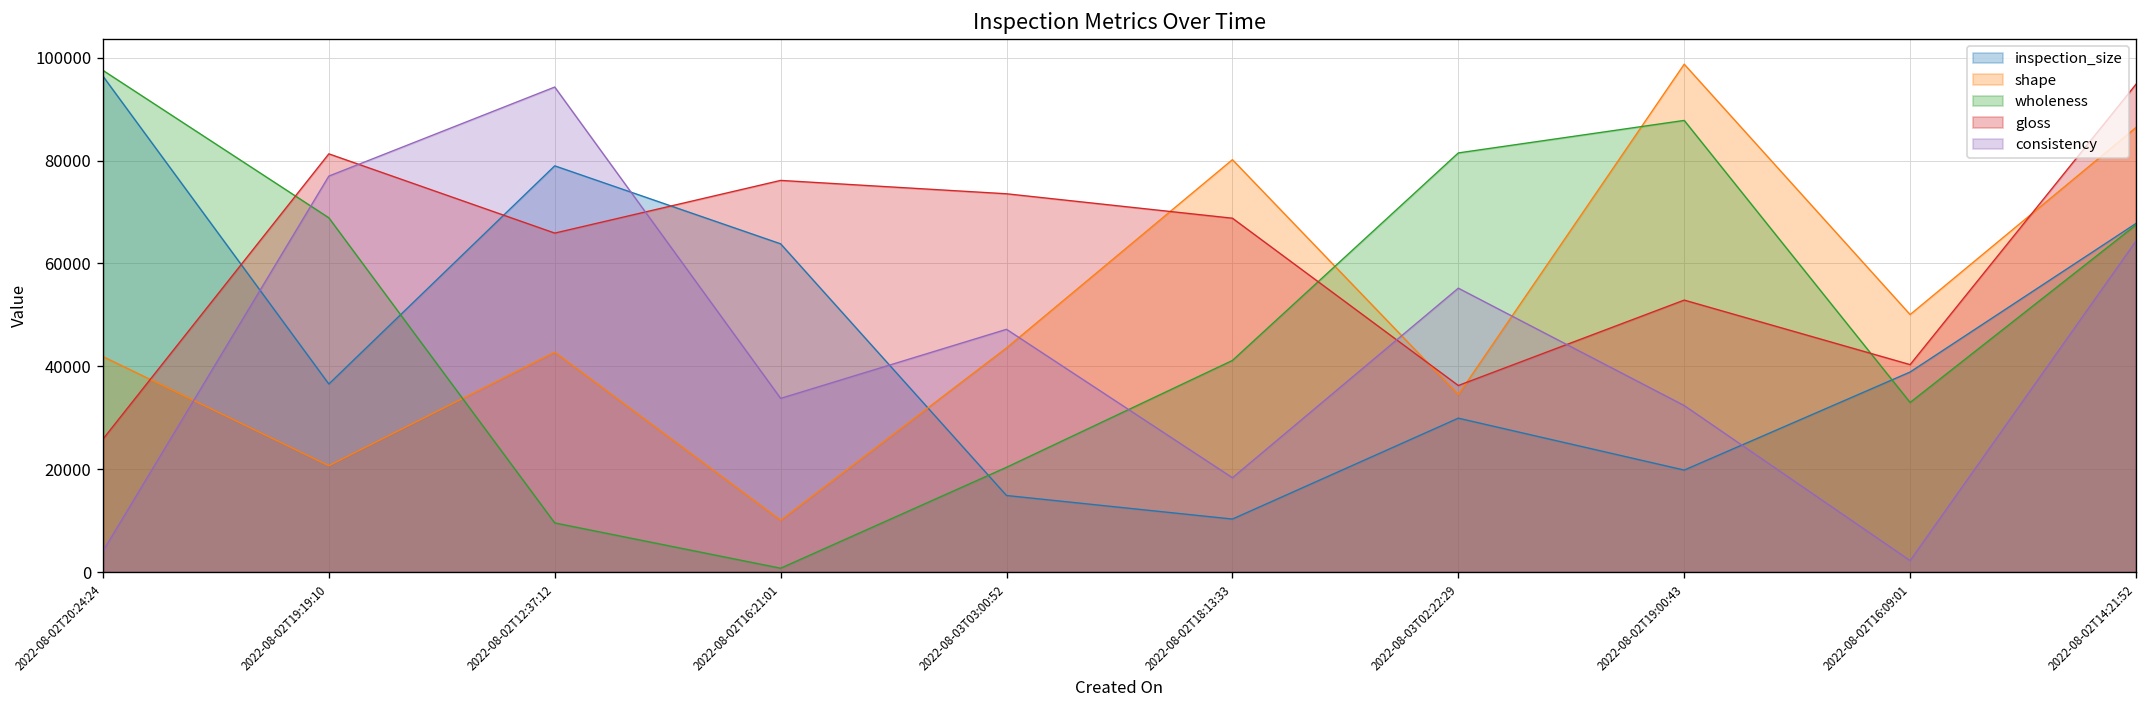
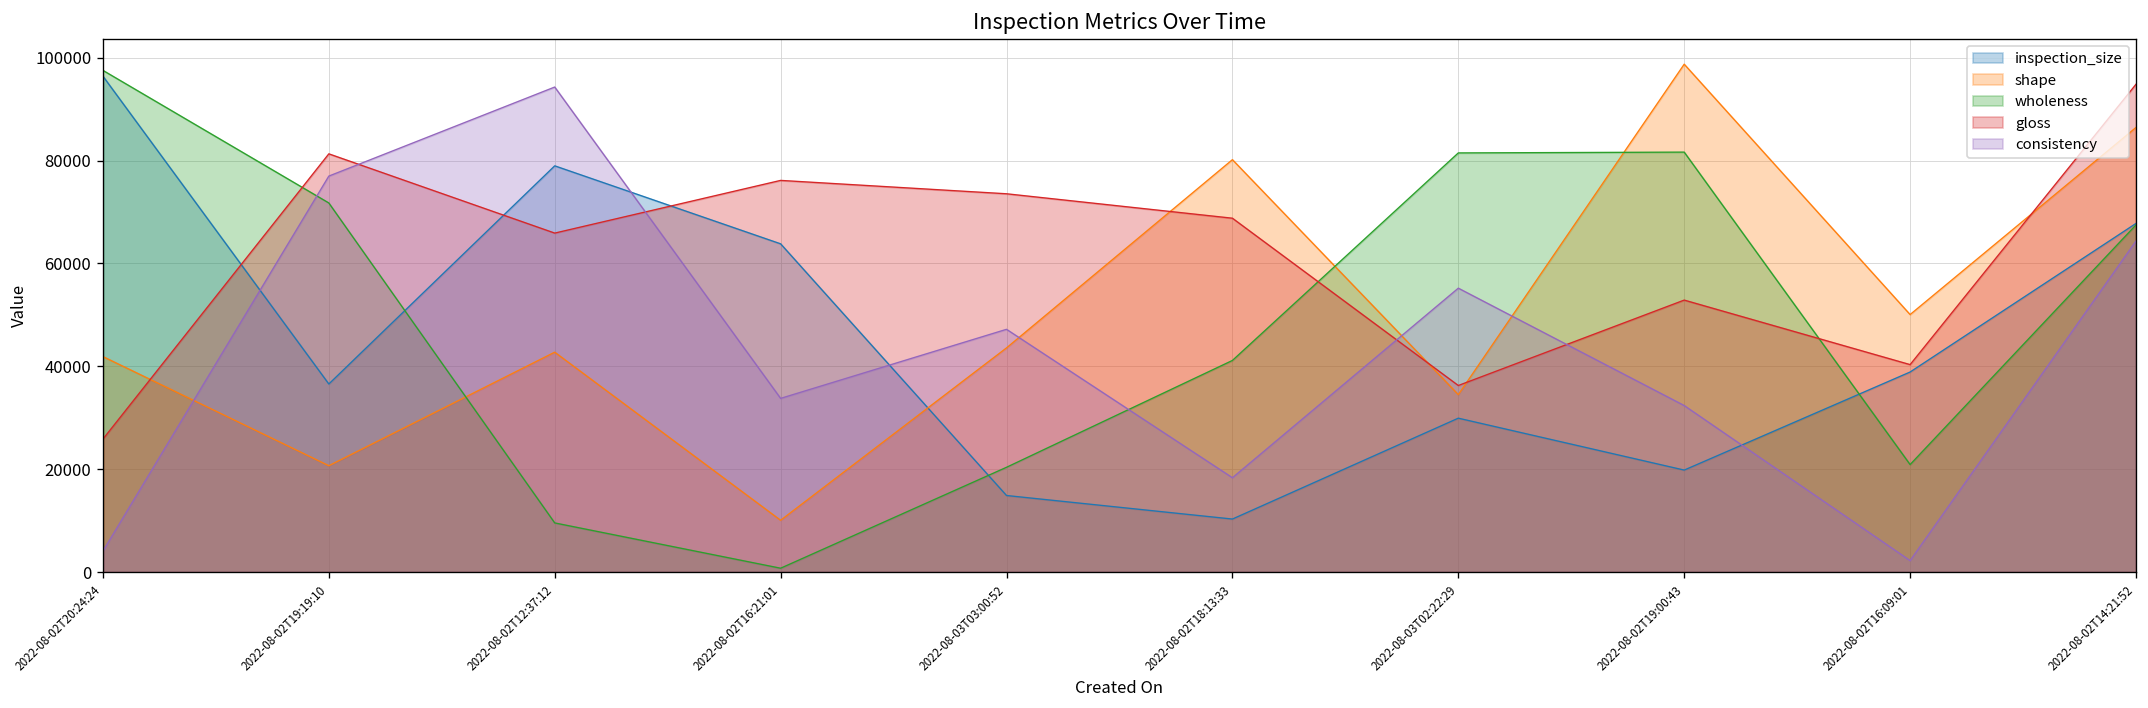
  {
    "wholeness": {
      "2022-08-02T20:24:24": 98000,
-     "2022-08-02T19:19:10": 69000,
+     "2022-08-02T19:19:10": 72000,
      "2022-08-02T12:37:12": 10000,
      "2022-08-02T16:21:01": 1000,
      "2022-08-03T03:00:52": 20000,
      "2022-08-02T18:13:33": 41000,
      "2022-08-03T02:22:29": 81000,
-     "2022-08-02T19:00:43": 88000,
-     "2022-08-02T16:09:01": 33000
+     "2022-08-02T19:00:43": 82000,
+     "2022-08-02T16:09:01": 21000
    }
  }
